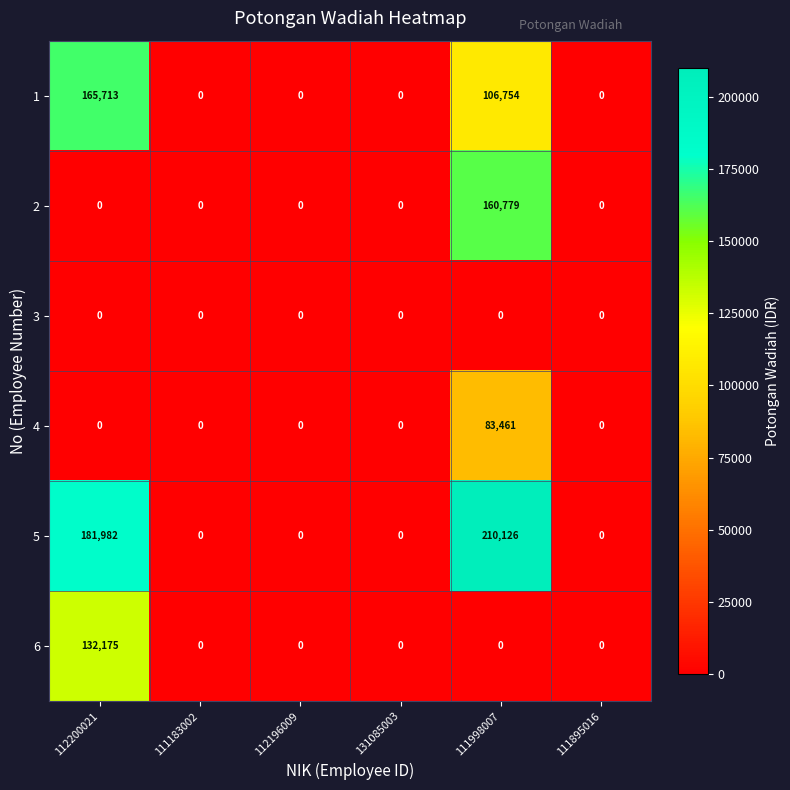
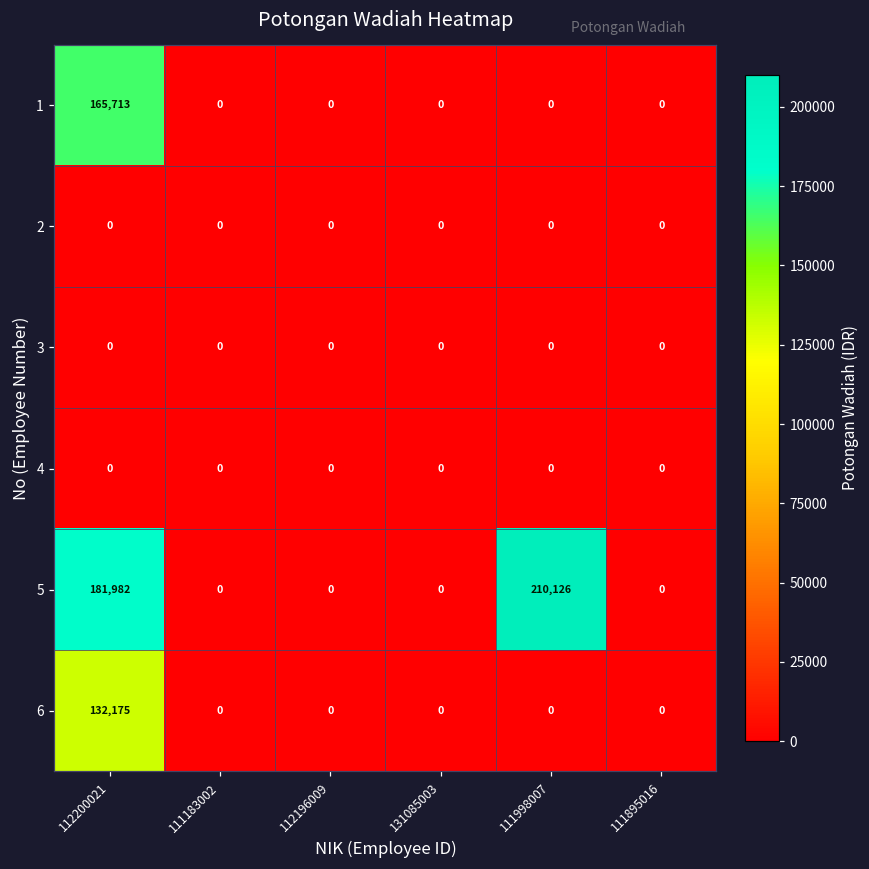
  {
    "1": {
      "112200021": "165,713",
      "111183002": "0",
      "112196009": "0",
      "131085003": "0",
-     "111998007": "106,754",
+     "111998007": "0",
      "111895016": "0"
    },
    "2": {
      "112200021": "0",
      "111183002": "0",
      "112196009": "0",
      "131085003": "0",
-     "111998007": "160,779",
+     "111998007": "0",
      "111895016": "0"
    },
    "3": {
      "112200021": "0",
      "111183002": "0",
      "112196009": "0",
      "131085003": "0",
      "111998007": "0",
      "111895016": "0"
    },
    "4": {
      "112200021": "0",
      "111183002": "0",
      "112196009": "0",
      "131085003": "0",
-     "111998007": "83,461",
+     "111998007": "0",
      "111895016": "0"
    },
    "5": {
      "112200021": "181,982",
      "111183002": "0",
      "112196009": "0",
      "131085003": "0",
      "111998007": "210,126",
      "111895016": "0"
    },
    "6": {
      "112200021": "132,175",
      "111183002": "0",
      "112196009": "0",
      "131085003": "0",
      "111998007": "0",
      "111895016": "0"
    }
  }
